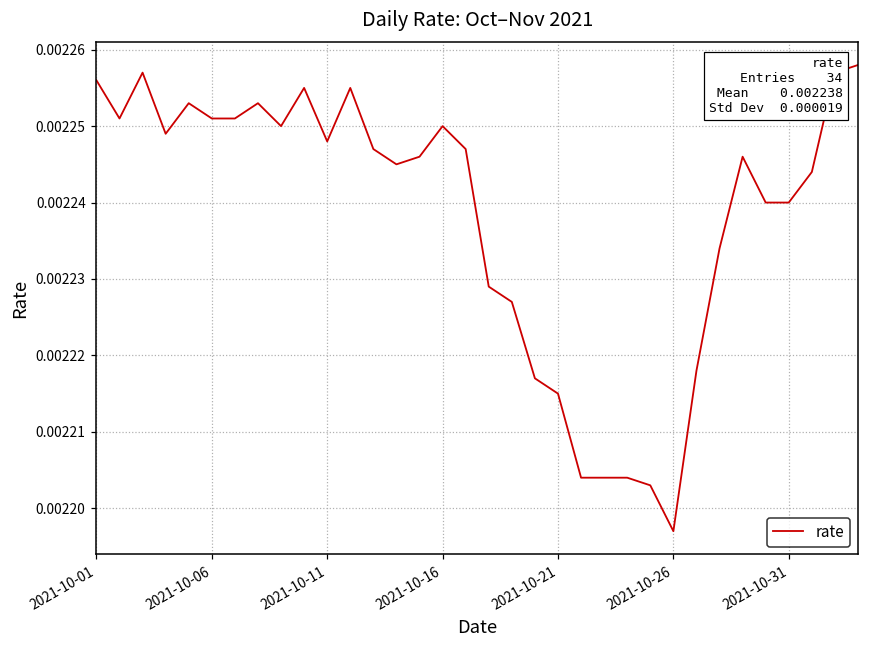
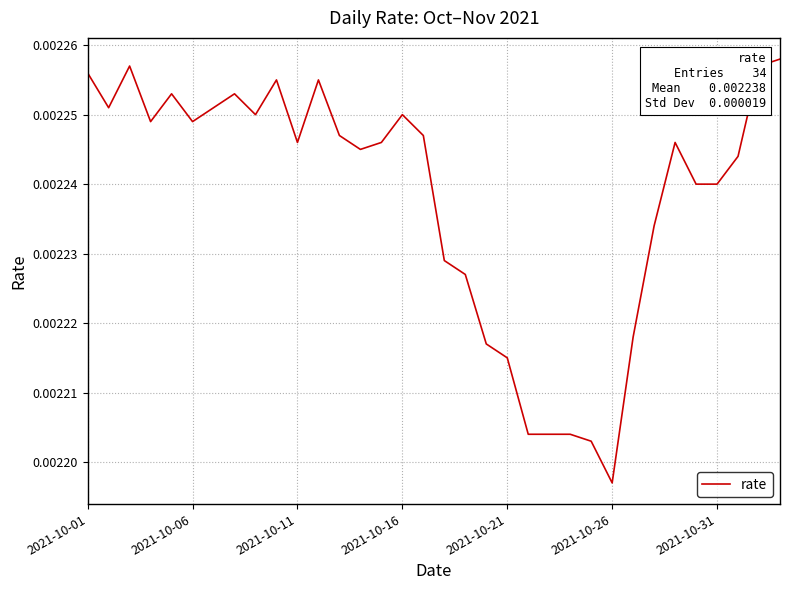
  {
    "2021-10-01": 0.002256,
-   "2021-10-06": 0.002251,
-   "2021-10-11": 0.002248,
+   "2021-10-06": 0.002249,
+   "2021-10-11": 0.002246,
    "2021-10-16": 0.002250,
    "2021-10-21": 0.002215,
    "2021-10-26": 0.002197,
    "2021-10-31": 0.002240
  }
